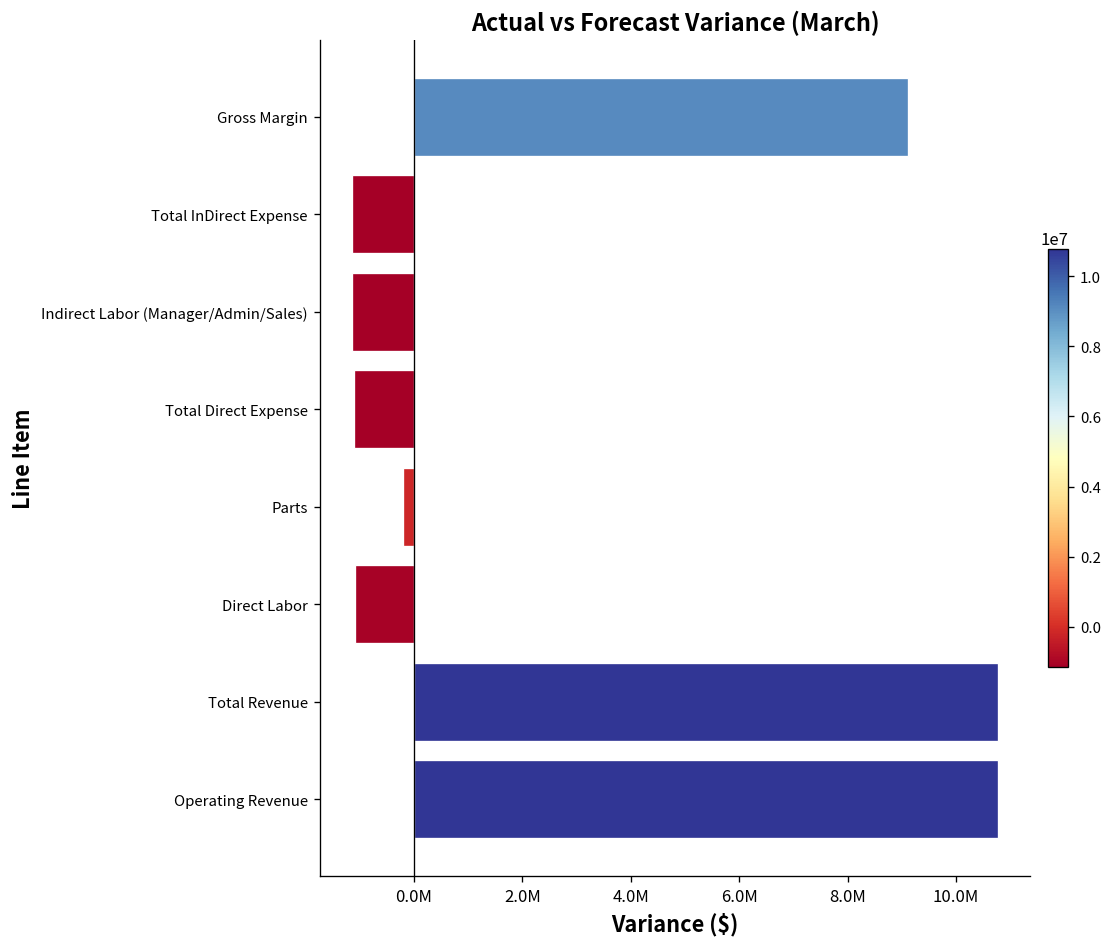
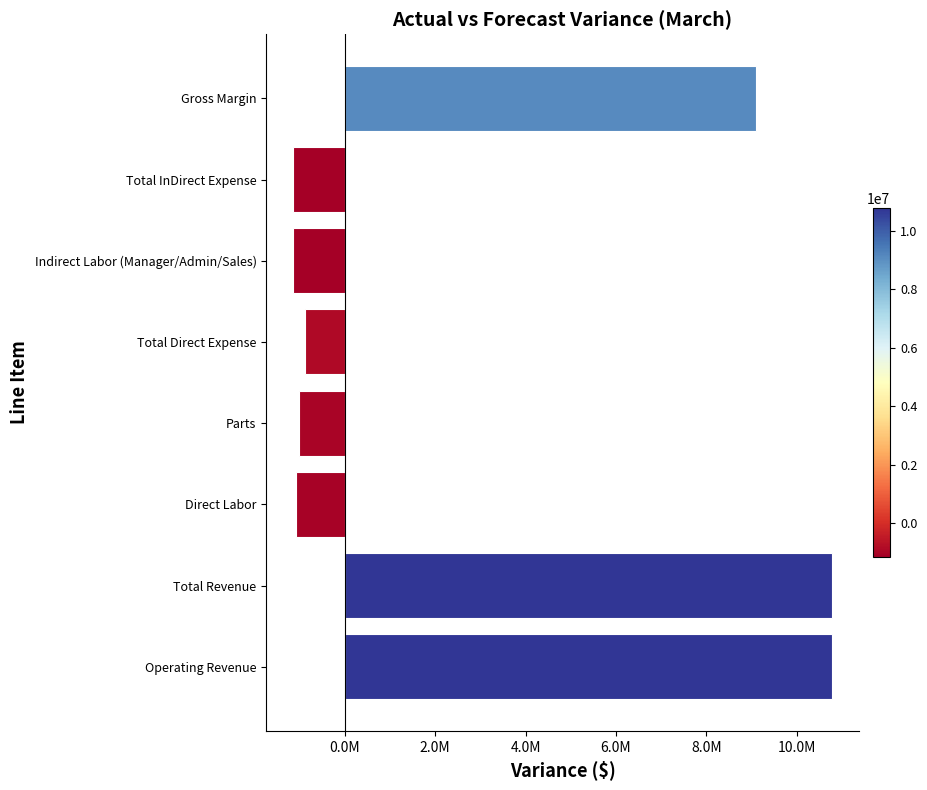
  {
    "Gross Margin": 9100000,
    "Total InDirect Expense": -1100000,
    "Indirect Labor (Manager/Admin/Sales)": -1100000,
-   "Total Direct Expense": -1100000,
-   "Parts": -200000,
+   "Total Direct Expense": -900000,
+   "Parts": -1000000,
    "Direct Labor": -1100000,
    "Total Revenue": 10800000,
    "Operating Revenue": 10800000
  }
